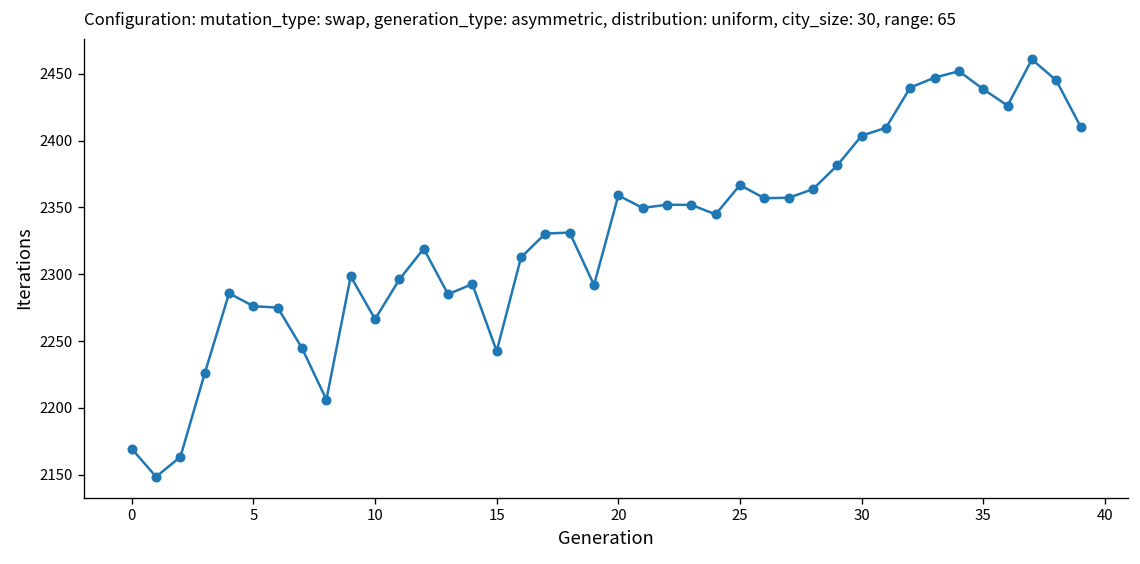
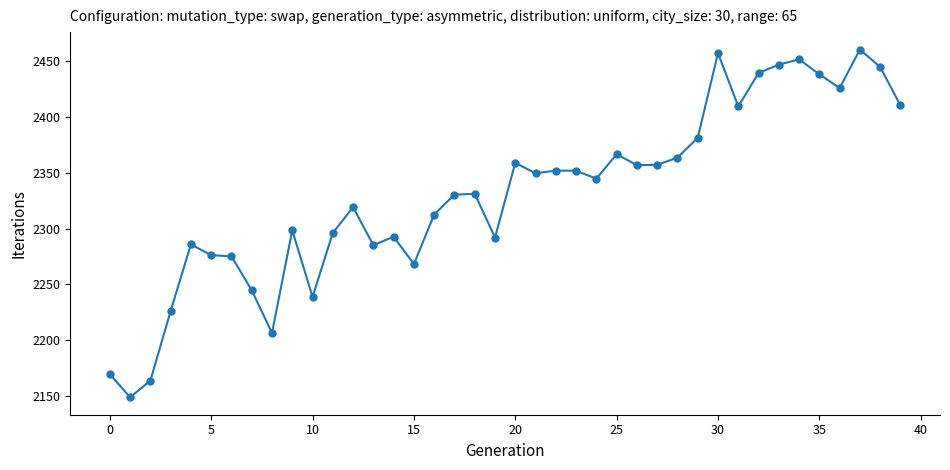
  {
    "0": 2169,
    "5": 2276,
-   "10": 2266,
-   "15": 2242,
+   "10": 2239,
+   "15": 2268,
    "20": 2359,
    "25": 2367,
-   "30": 2404,
+   "30": 2458,
    "35": 2438
  }
